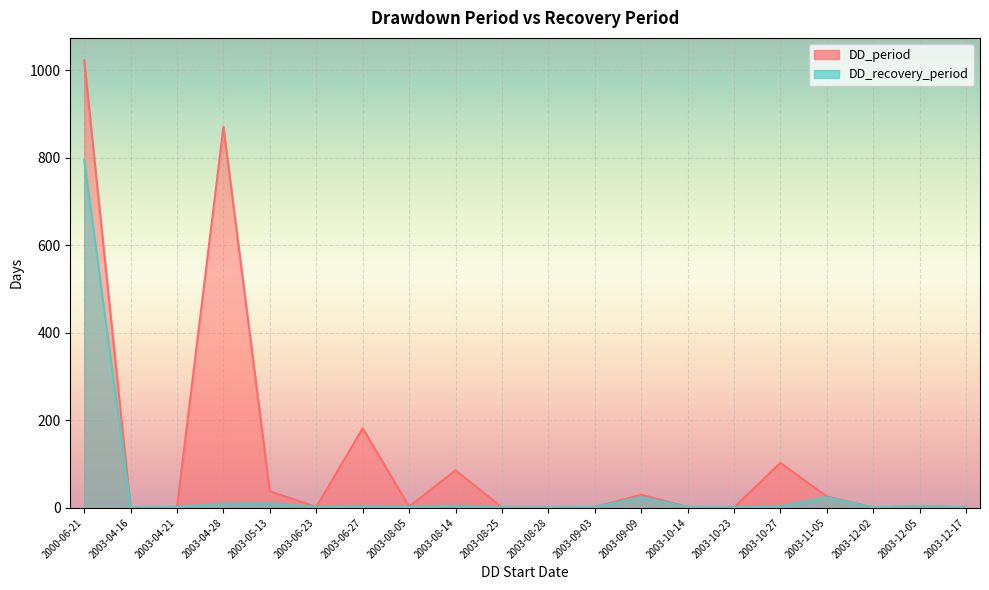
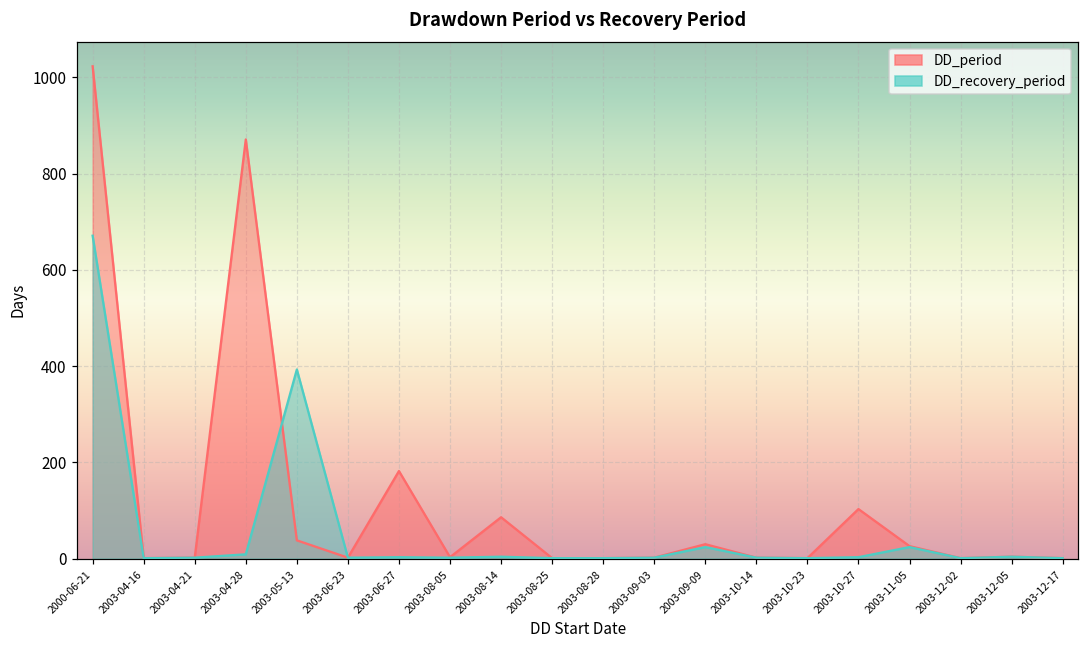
  {
    "DD_period": {
      "2000-06-21": 1020,
      "2003-04-28": 870,
      "2003-05-13": 40,
      "2003-06-27": 180,
      "2003-08-14": 90,
      "2003-09-09": 30,
      "2003-10-27": 100
    },
    "DD_recovery_period": {
-     "2000-06-21": 800,
+     "2000-06-21": 670,
      "2003-04-28": 10,
-     "2003-05-13": 10,
+     "2003-05-13": 390,
      "2003-06-27": 0,
      "2003-08-14": 0,
      "2003-09-09": 20,
      "2003-10-27": 0
    }
  }
